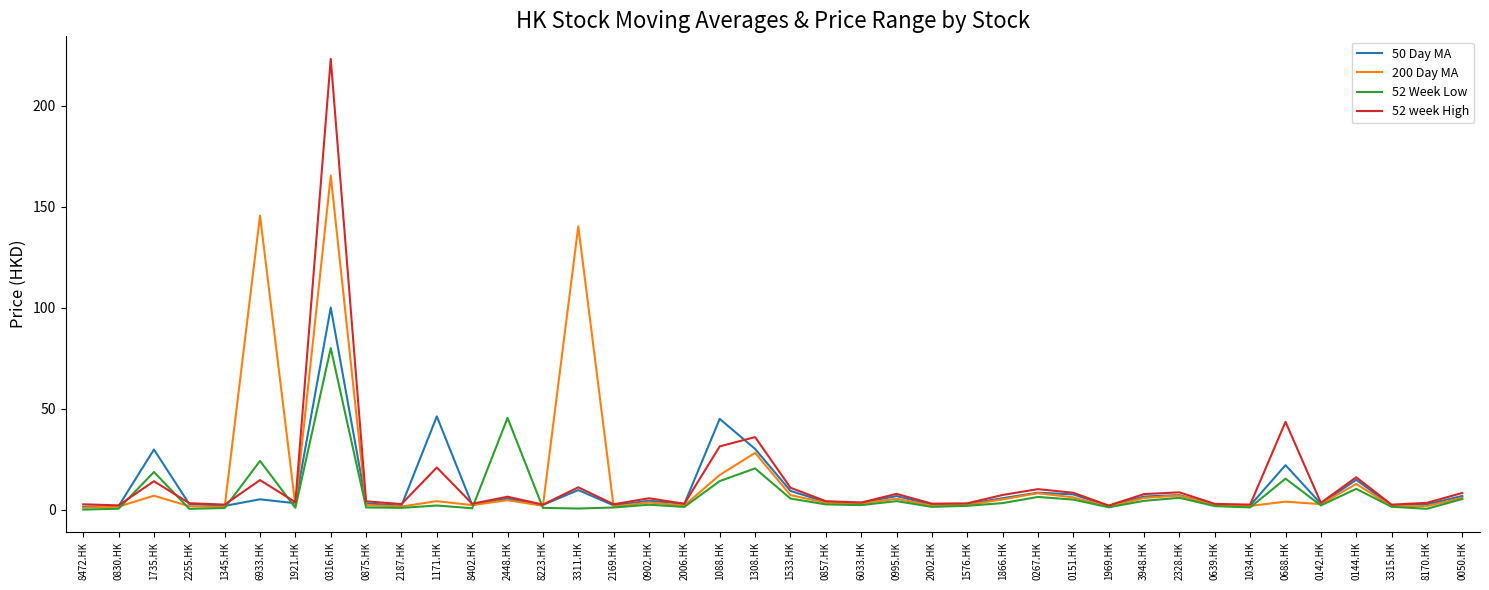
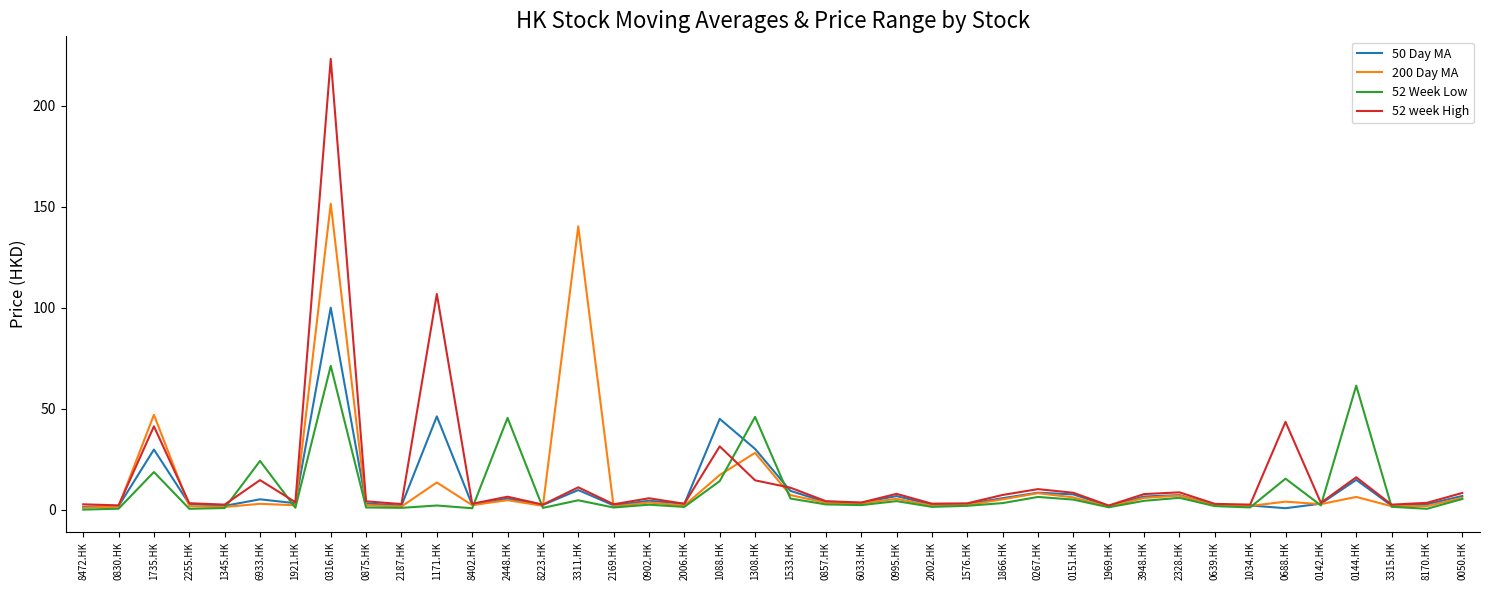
  {
    "50 Day MA": {
      "1735.HK": 30,
      "6933.HK": 5,
      "0316.HK": 100,
      "1171.HK": 46,
      "3311.HK": 10,
      "1088.HK": 45,
      "1308.HK": 30,
      "1533.HK": 9,
-     "0688.HK": 22,
+     "0688.HK": 1,
      "0144.HK": 15
    },
    "200 Day MA": {
-     "1735.HK": 7,
-     "6933.HK": 146,
-     "0316.HK": 165,
-     "1171.HK": 4,
+     "1735.HK": 47,
+     "6933.HK": 3,
+     "0316.HK": 152,
+     "1171.HK": 14,
      "3311.HK": 140,
      "1088.HK": 17,
      "1308.HK": 28,
      "1533.HK": 7,
      "0688.HK": 4,
-     "0144.HK": 13
+     "0144.HK": 6
    },
    "52 Week Low": {
      "1735.HK": 19,
      "2255.HK": 1,
      "6933.HK": 24,
-     "0316.HK": 80,
+     "0316.HK": 71,
      "1171.HK": 2,
      "8402.HK": 1,
      "2448.HK": 46,
-     "3311.HK": 1,
+     "3311.HK": 5,
      "1088.HK": 14,
-     "1308.HK": 21,
+     "1308.HK": 46,
      "1533.HK": 6,
      "1866.HK": 3,
      "0267.HK": 6,
      "3948.HK": 4,
      "0688.HK": 15,
-     "0144.HK": 10,
+     "0144.HK": 61,
      "8170.HK": 1
    },
    "52 week High": {
      "8472.HK": 3,
-     "1735.HK": 14,
+     "1735.HK": 41,
      "6933.HK": 15,
      "0316.HK": 223,
-     "1171.HK": 21,
+     "1171.HK": 107,
      "3311.HK": 11,
      "1088.HK": 31,
-     "1308.HK": 36,
+     "1308.HK": 15,
      "1533.HK": 11,
      "1866.HK": 7,
      "0267.HK": 10,
      "2328.HK": 9,
      "0688.HK": 44,
      "0144.HK": 16,
      "0050.HK": 8
    }
  }
